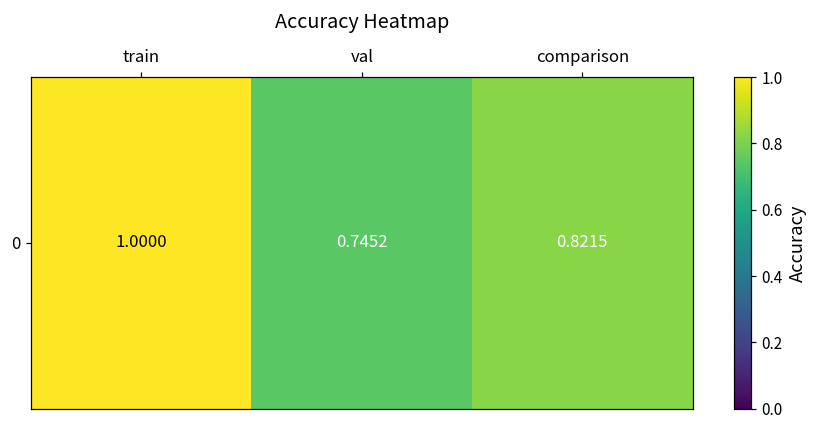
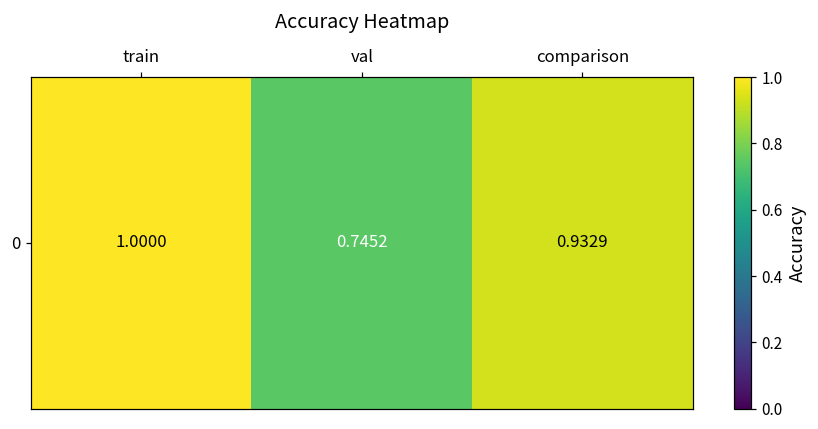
  {
    "0": {
      "train": 1.0000,
      "val": 0.7452,
-     "comparison": 0.8215
+     "comparison": 0.9329
    }
  }
